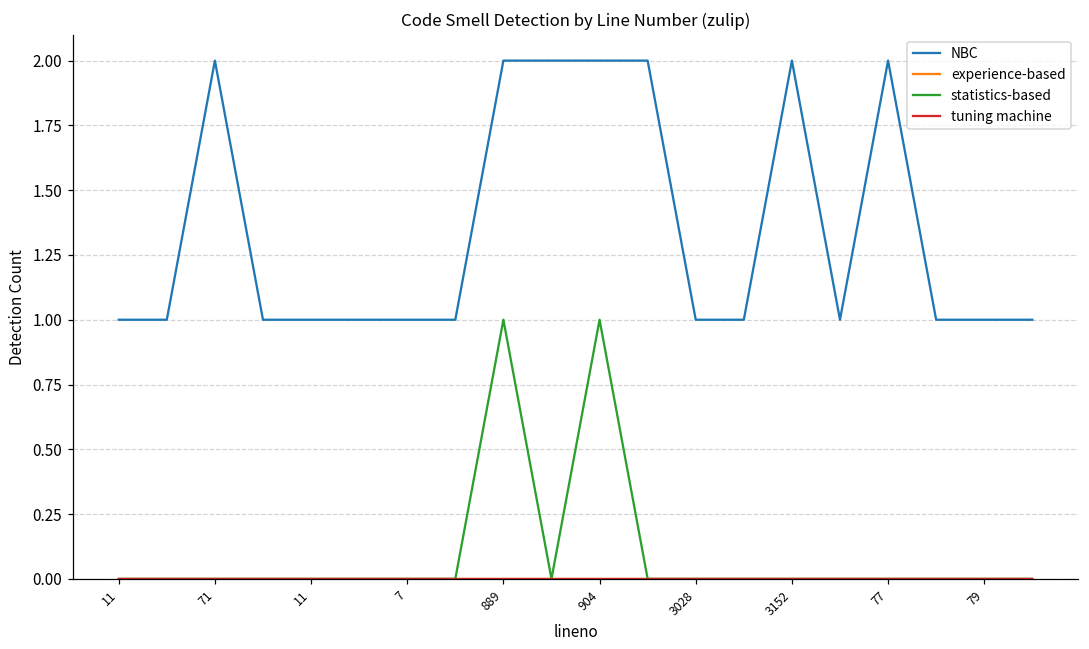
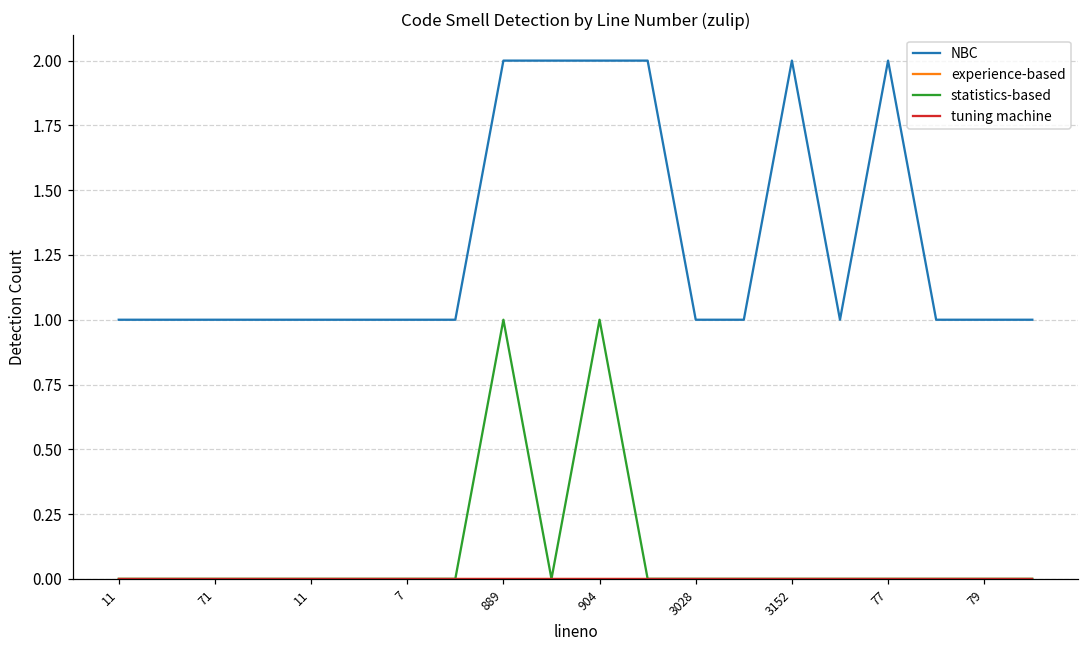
  {
    "NBC": {
-     "71": 2,
+     "71": 1,
      "889": 2,
      "904": 2,
      "3028": 1,
      "3152": 2,
      "77": 2,
      "79": 1
    },
    "tuning machine": {
      "889": 0,
      "904": 0
    },
    "statistics-based": {
      "889": 1,
      "904": 1
    }
  }
